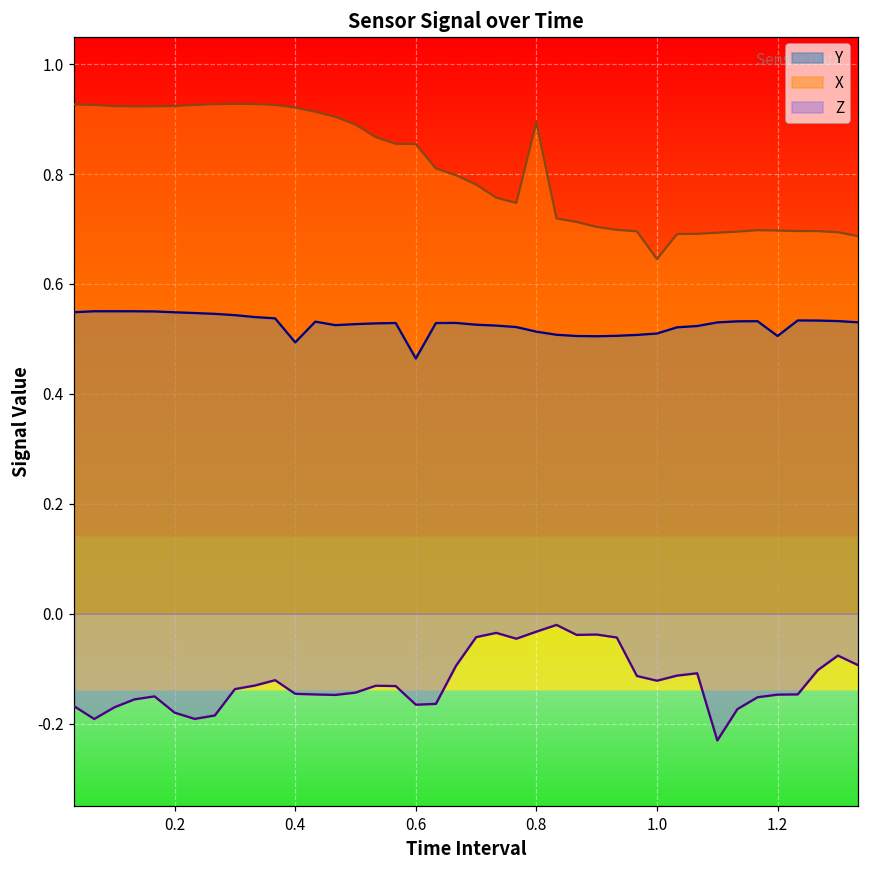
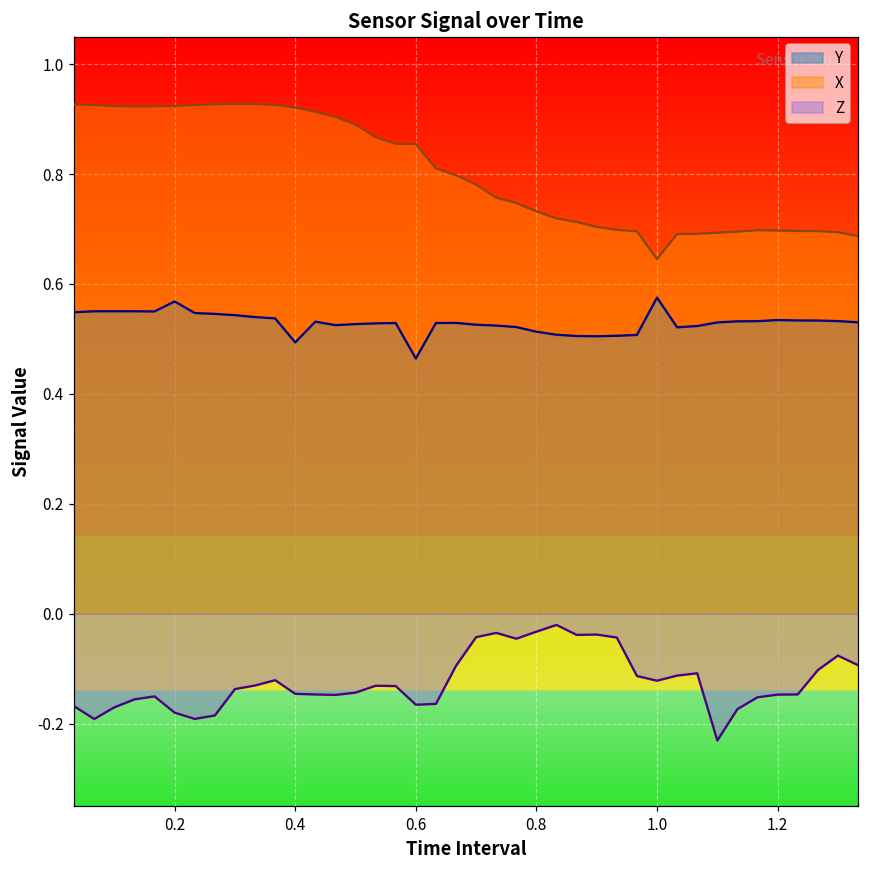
  {
    "Y": {
-     "0.2": 0.55,
+     "0.2": 0.57,
      "0.4": 0.49,
      "0.6": 0.46,
      "0.8": 0.51,
-     "1.0": 0.51,
-     "1.2": 0.51
+     "1.0": 0.58,
+     "1.2": 0.53
    },
    "X": {
      "0.2": 0.92,
      "0.4": 0.92,
      "0.6": 0.85,
-     "0.8": 0.89,
+     "0.8": 0.73,
      "1.0": 0.65,
      "1.2": 0.70
    }
  }
